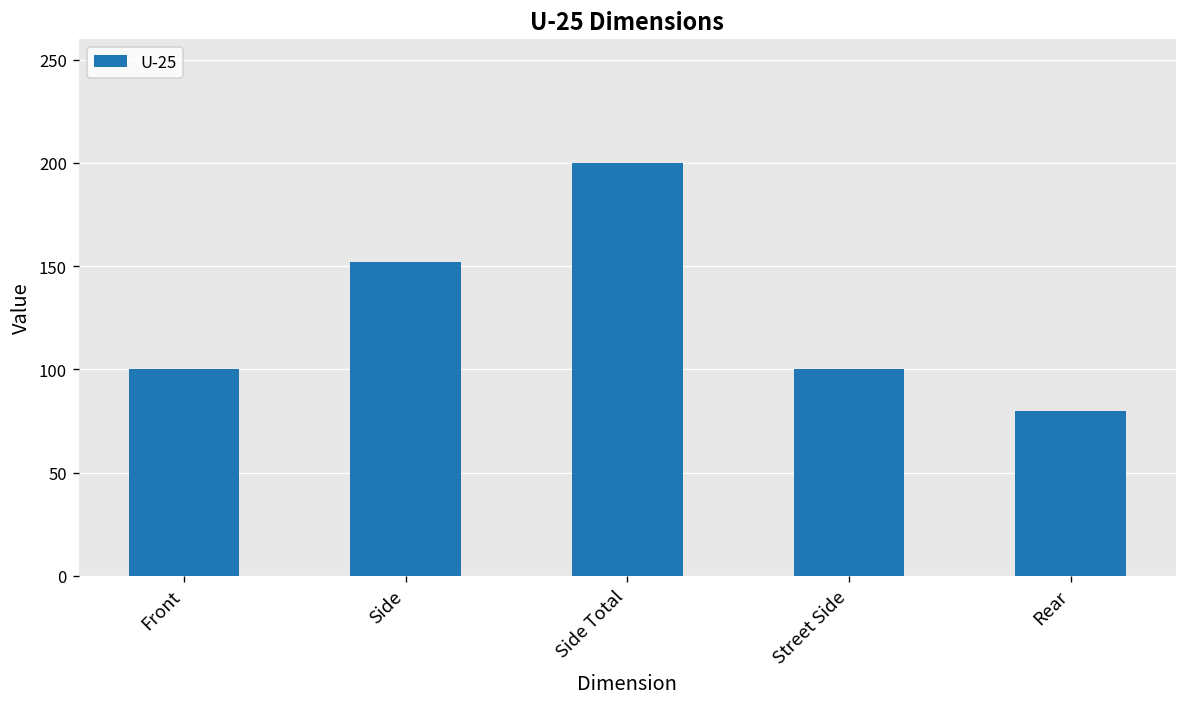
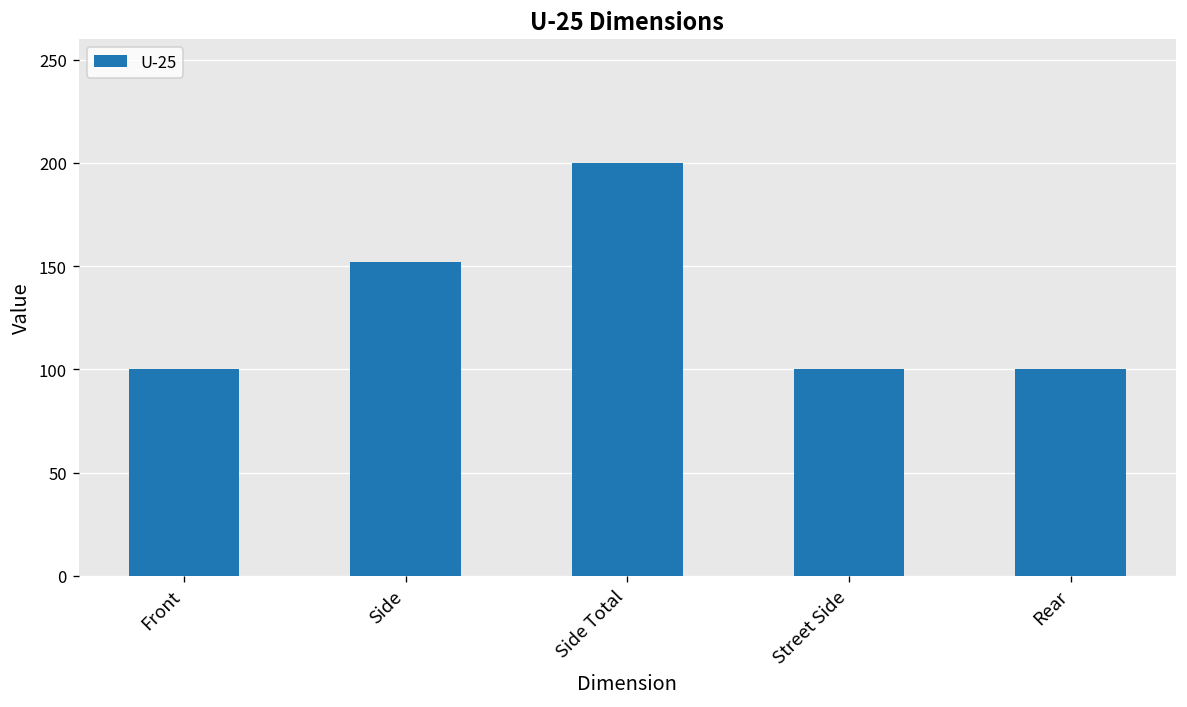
  {
    "Front": 100,
    "Side": 152,
    "Side Total": 200,
    "Street Side": 100,
-   "Rear": 80
+   "Rear": 100
  }
